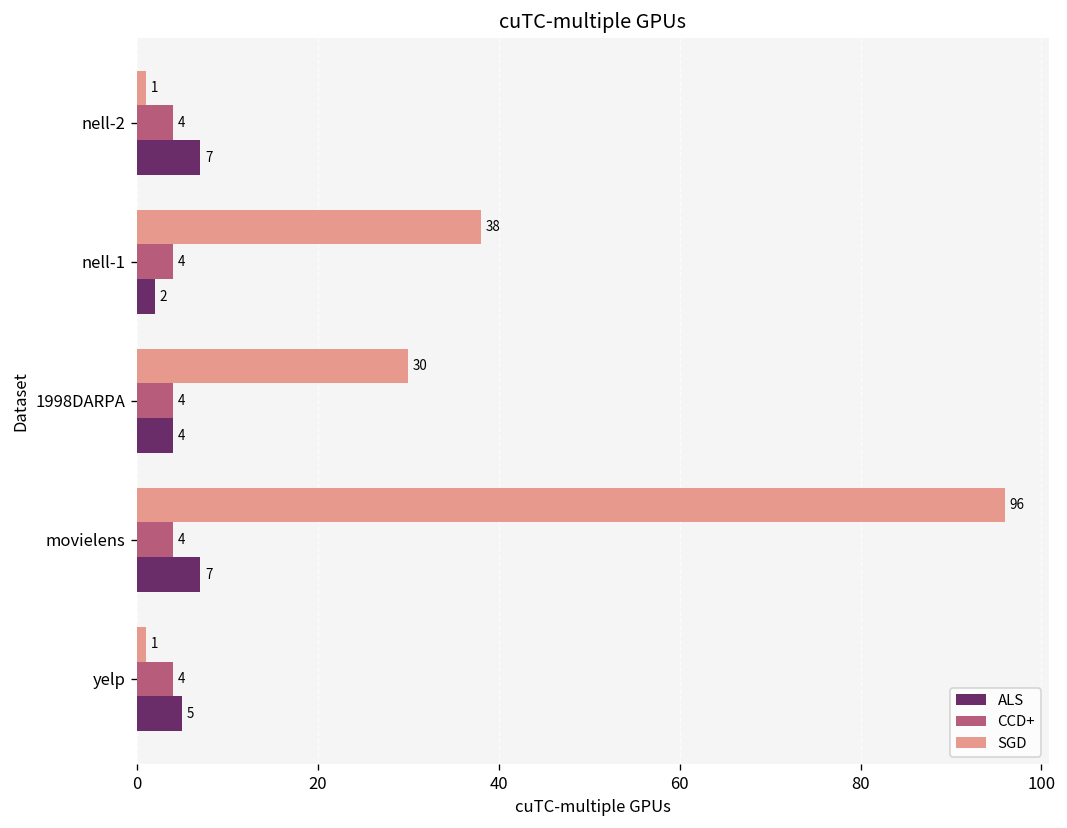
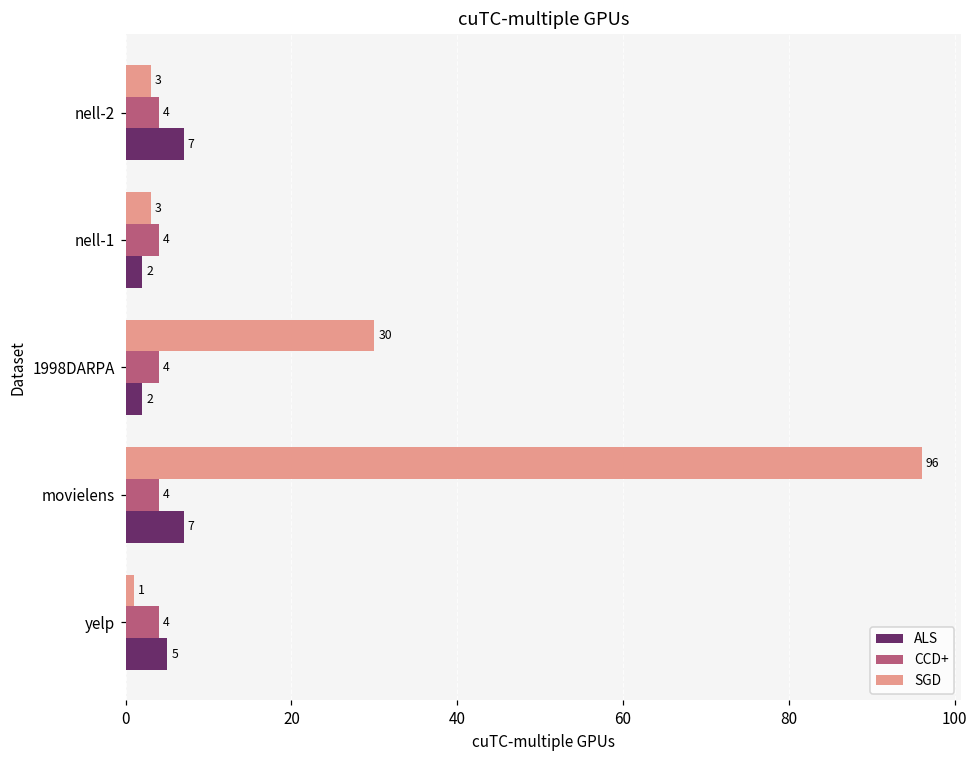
  {
    "ALS": {
      "nell-2": 7,
      "nell-1": 2,
-     "1998DARPA": 4,
+     "1998DARPA": 2,
      "movielens": 7,
      "yelp": 5
    },
    "CCD+": {
      "nell-2": 4,
      "nell-1": 4,
      "1998DARPA": 4,
      "movielens": 4,
      "yelp": 4
    },
    "SGD": {
-     "nell-2": 1,
-     "nell-1": 38,
+     "nell-2": 3,
+     "nell-1": 3,
      "1998DARPA": 30,
      "movielens": 96,
      "yelp": 1
    }
  }
